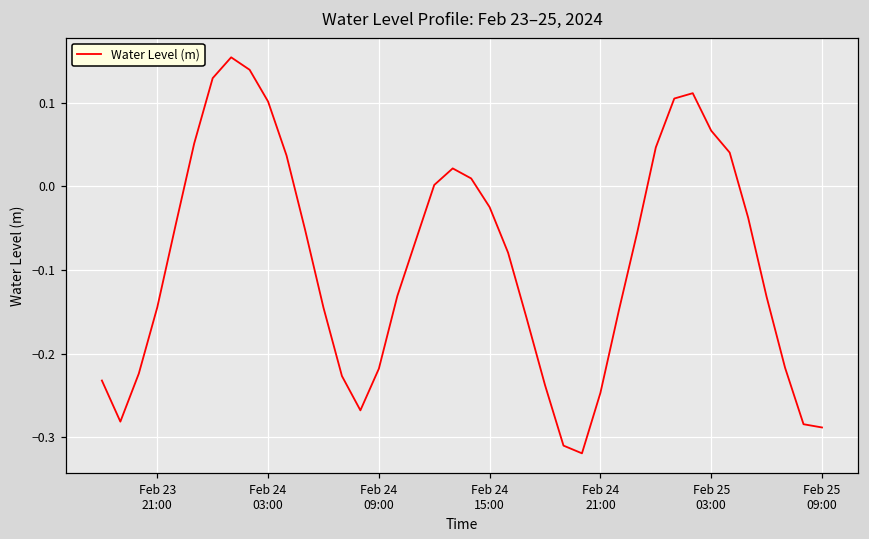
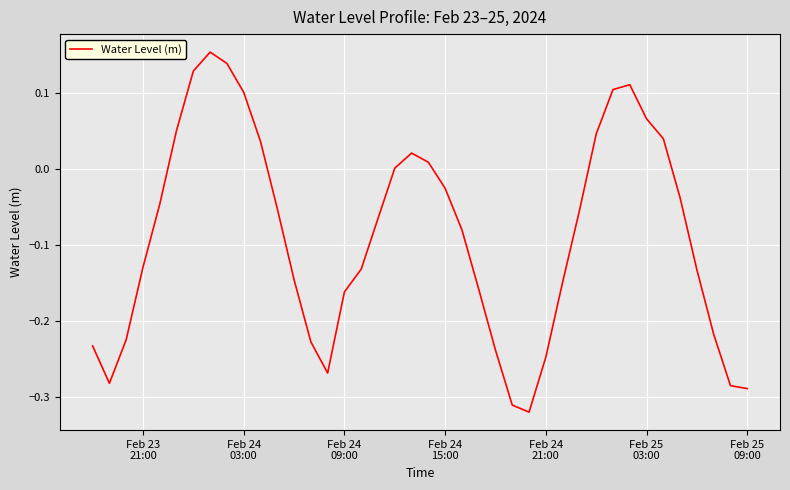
  {
-   "Feb 23 21:00": -0.14,
+   "Feb 23 21:00": -0.13,
    "Feb 24 03:00": 0.10,
-   "Feb 24 09:00": -0.22,
+   "Feb 24 09:00": -0.16,
    "Feb 24 15:00": -0.02,
    "Feb 24 21:00": -0.25,
    "Feb 25 03:00": 0.07,
    "Feb 25 09:00": -0.29
  }
